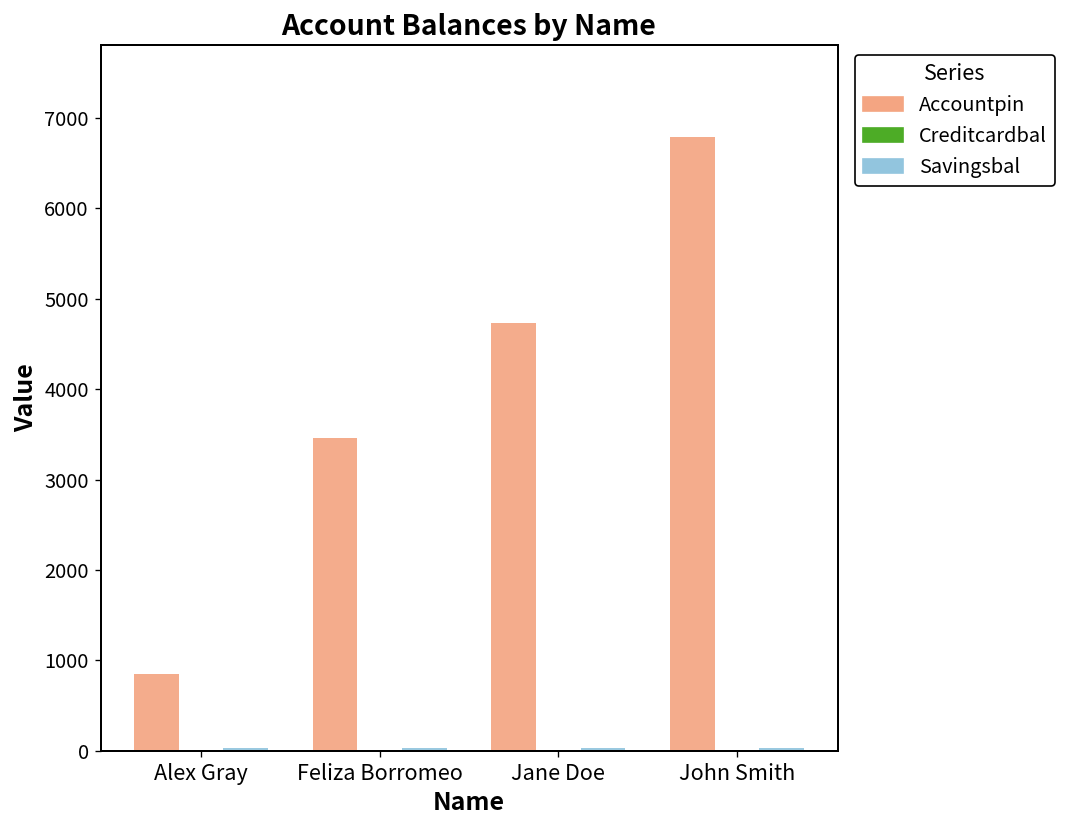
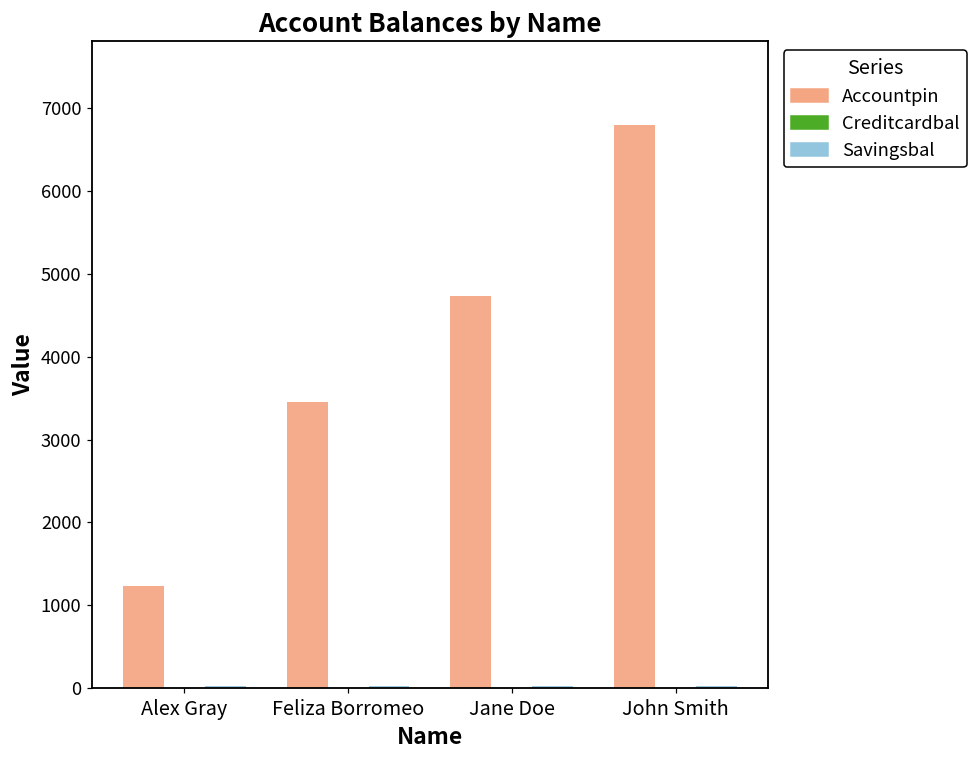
  {
    "Accountpin": {
-     "Alex Gray": 900,
+     "Alex Gray": 1200,
      "Feliza Borromeo": 3500,
      "Jane Doe": 4700,
      "John Smith": 6800
    },
    "Creditcardbal": {
      "Alex Gray": 0,
      "Feliza Borromeo": 0,
      "Jane Doe": 0,
      "John Smith": 0
    }
  }
